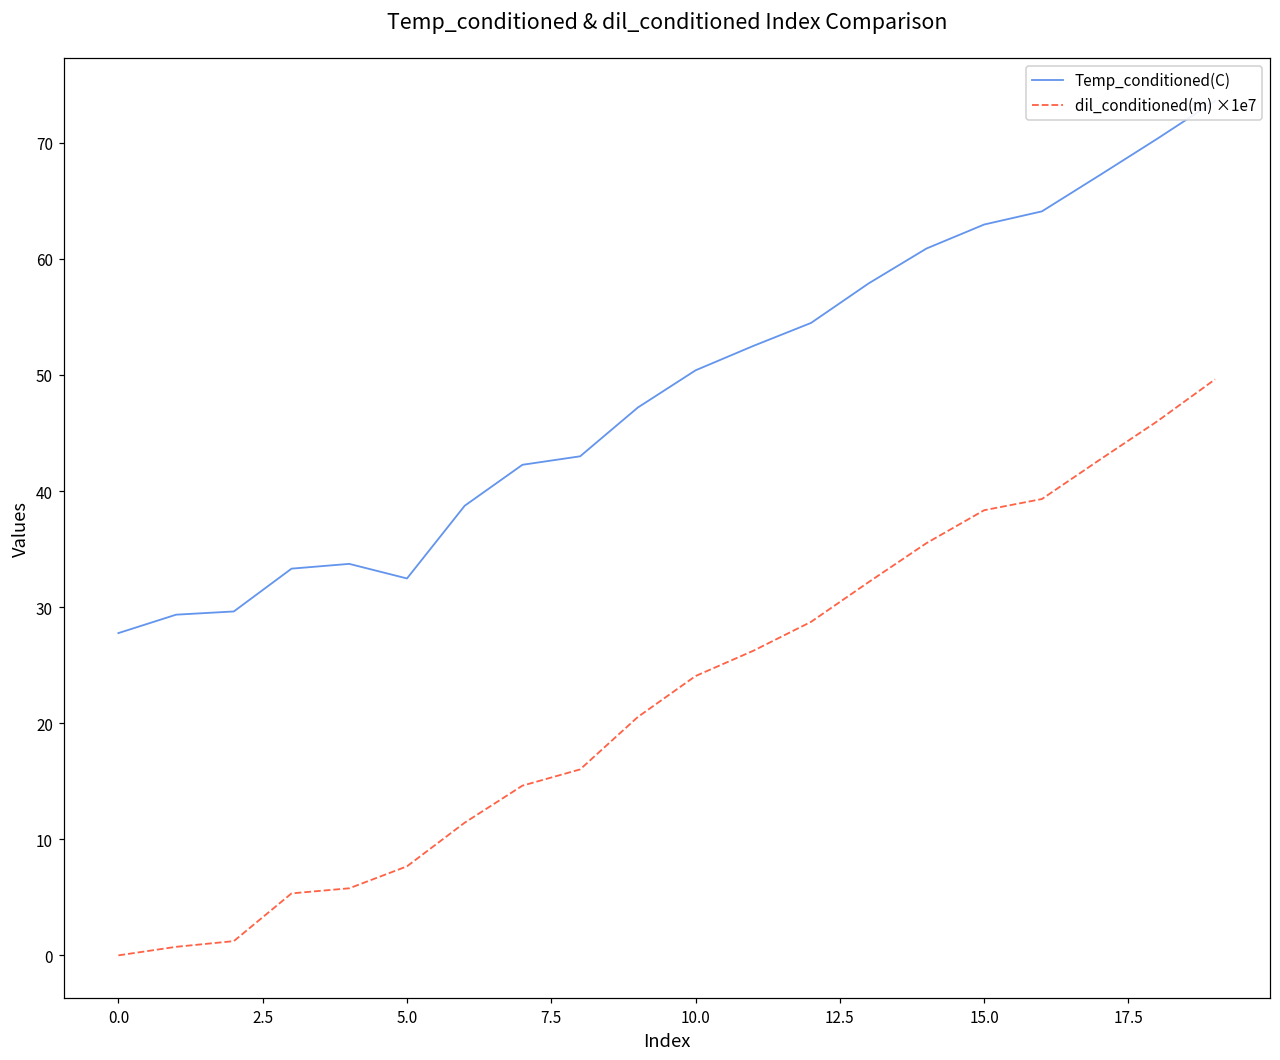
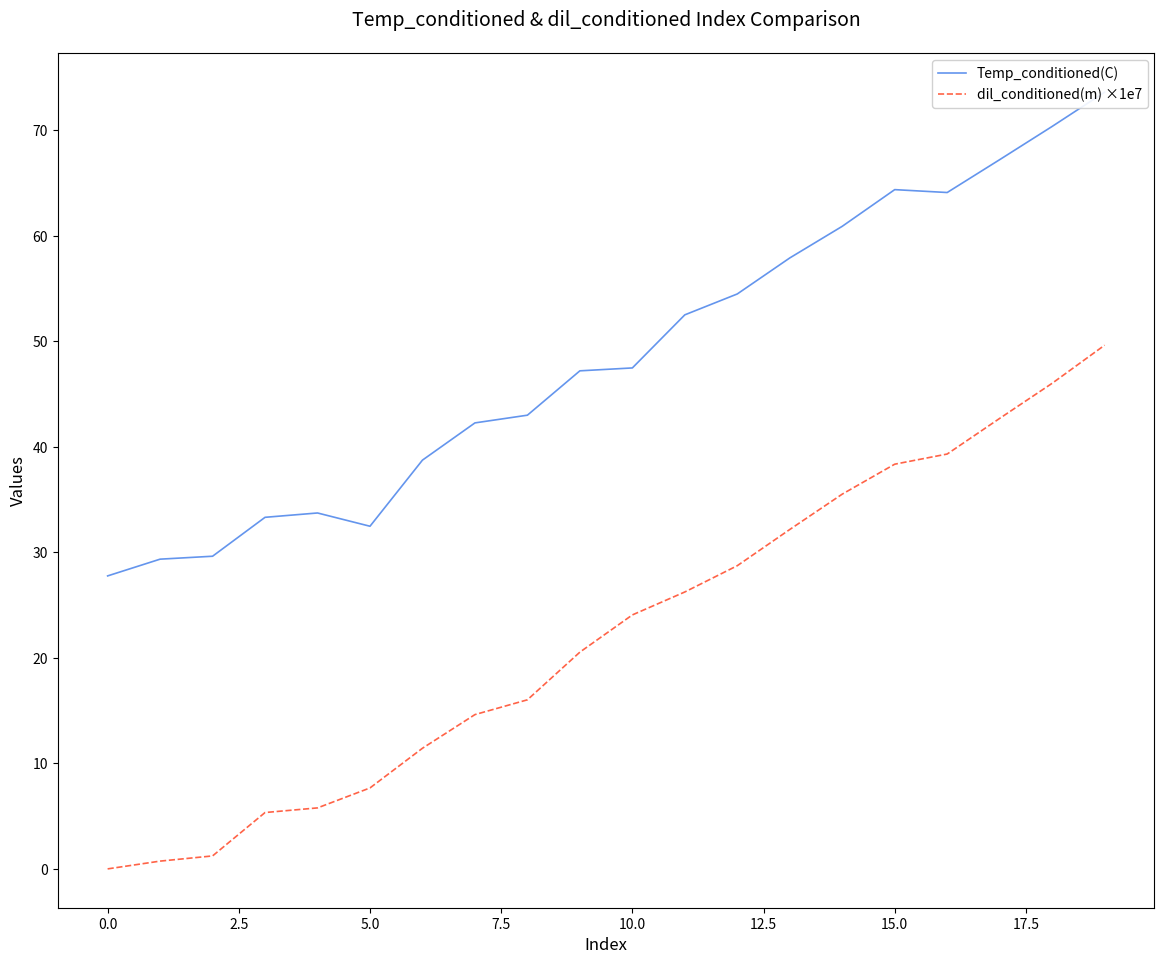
  {
    "Temp_conditioned(C)": {
      "0.0": 27.8,
      "5.0": 32.5,
-     "10.0": 50.4,
-     "15.0": 63.0
+     "10.0": 47.5,
+     "15.0": 64.4
    },
    "dil_conditioned(m) ×1e7": {
      "0.0": 0.0,
      "5.0": 7.7,
      "10.0": 24.1,
      "15.0": 38.4
    }
  }
